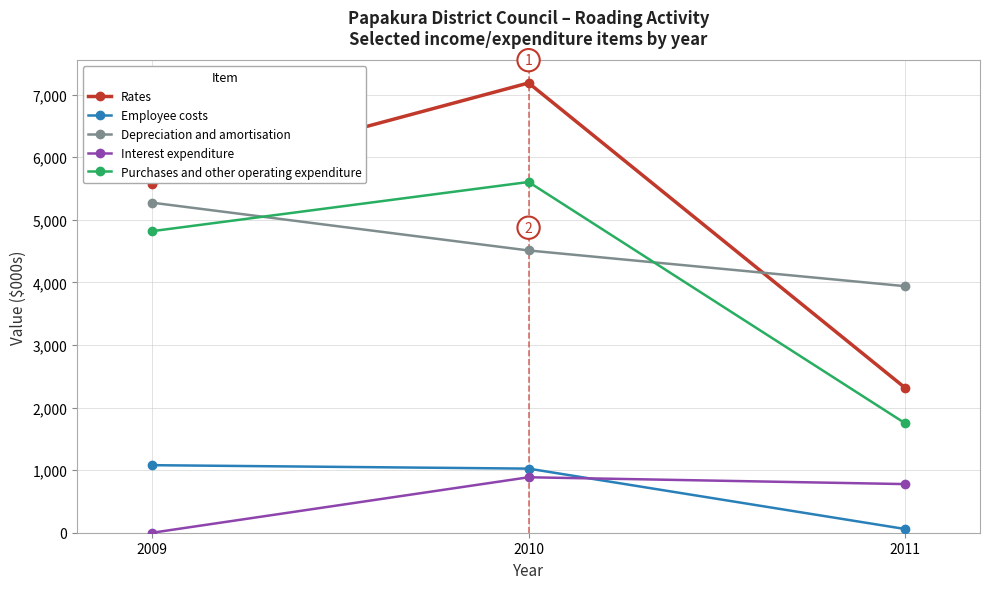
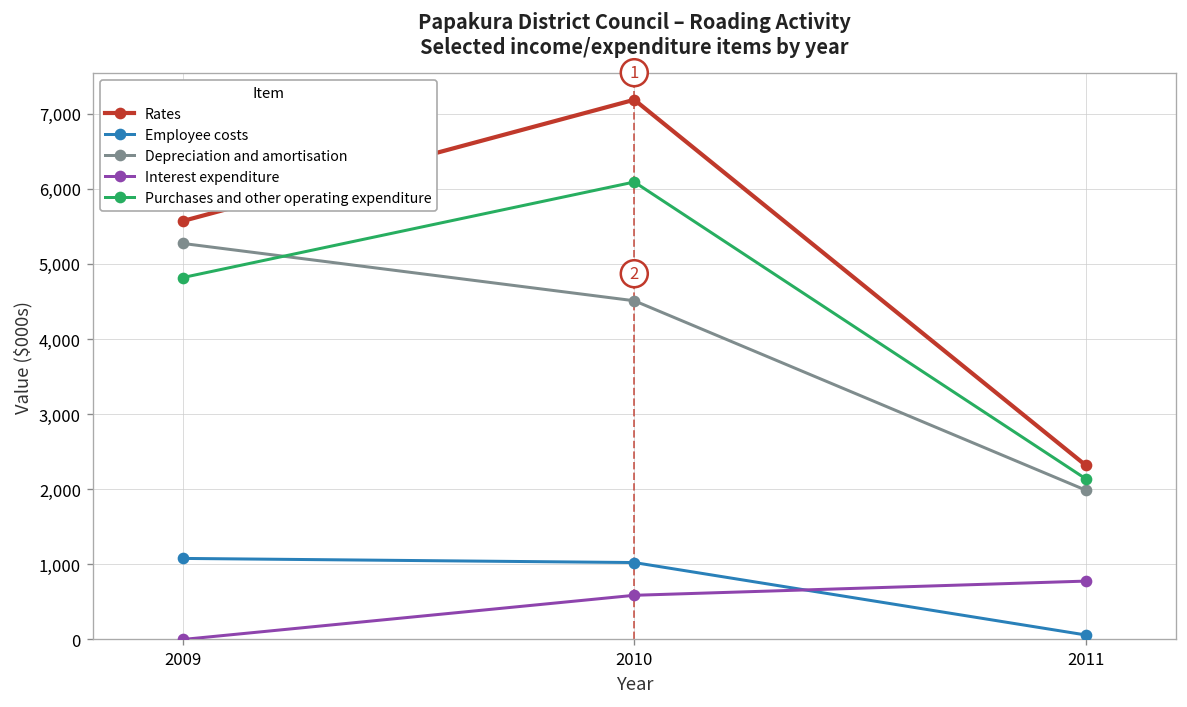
  {
    "Rates": {
      "2009": "5,600",
      "2011": "2,300"
    },
    "Employee costs": {
      "2009": "1,100",
      "2010": "1,000",
      "2011": "100"
    },
    "Depreciation and amortisation": {
      "2009": "5,300",
-     "2011": "3,900"
+     "2011": "2,000"
    },
    "Interest expenditure": {
      "2009": "0",
-     "2010": "900",
+     "2010": "600",
      "2011": "800"
    },
    "Purchases and other operating expenditure": {
      "2009": "4,800",
-     "2010": "5,600",
-     "2011": "1,800"
+     "2010": "6,100",
+     "2011": "2,100"
    }
  }
